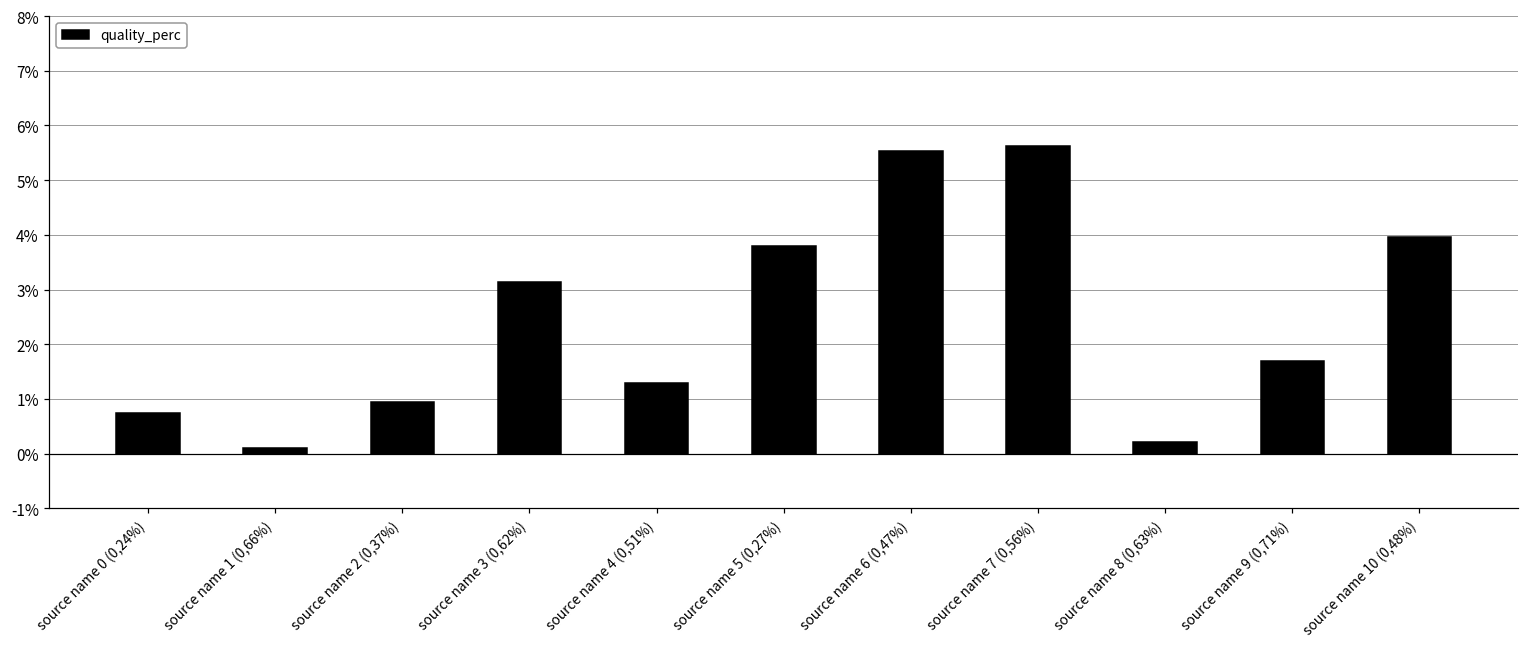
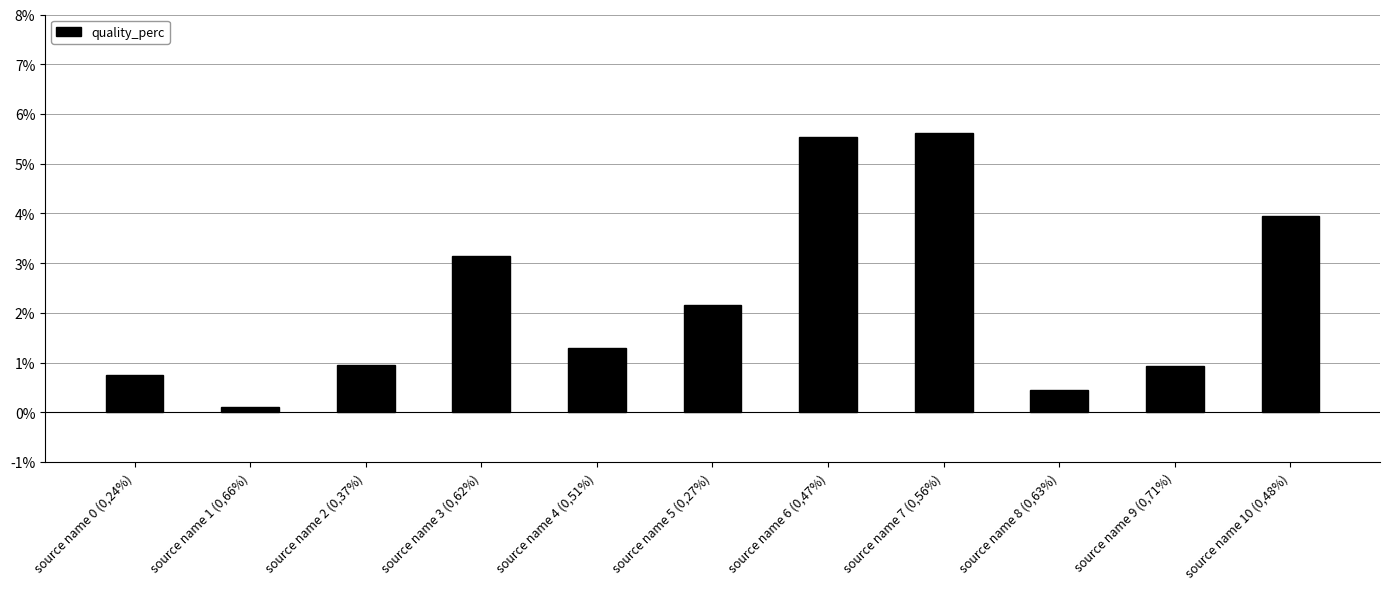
  {
    "source name 0 (0,24%)": "0.7%",
    "source name 1 (0,66%)": "0.1%",
    "source name 2 (0,37%)": "0.9%",
    "source name 3 (0,62%)": "3.1%",
    "source name 4 (0,51%)": "1.3%",
-   "source name 5 (0,27%)": "3.8%",
+   "source name 5 (0,27%)": "2.1%",
    "source name 6 (0,47%)": "5.5%",
    "source name 7 (0,56%)": "5.6%",
-   "source name 8 (0,63%)": "0.2%",
-   "source name 9 (0,71%)": "1.7%",
+   "source name 8 (0,63%)": "0.4%",
+   "source name 9 (0,71%)": "0.9%",
    "source name 10 (0,48%)": "4.0%"
  }
